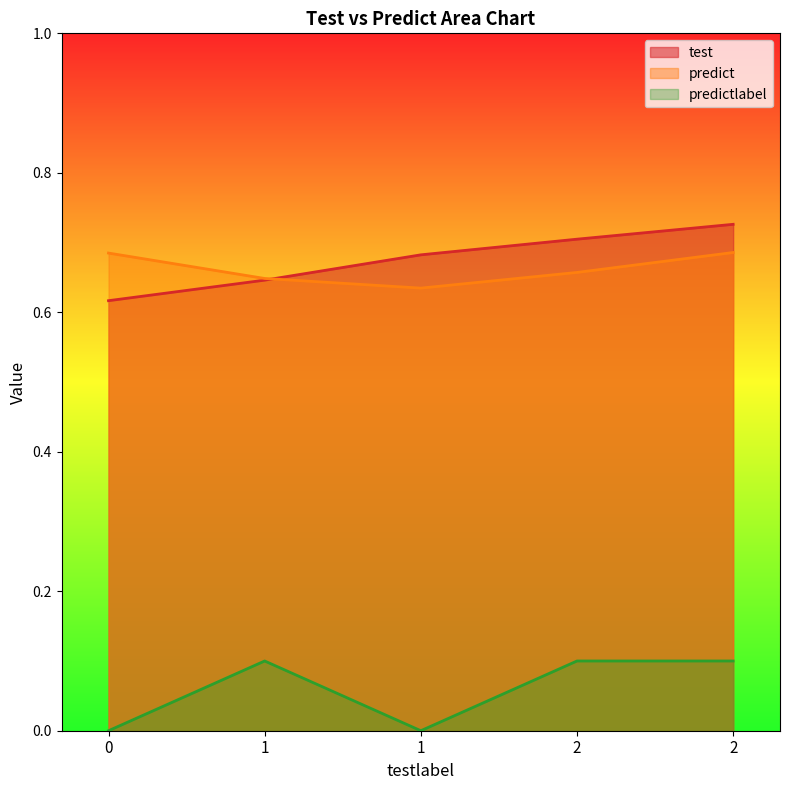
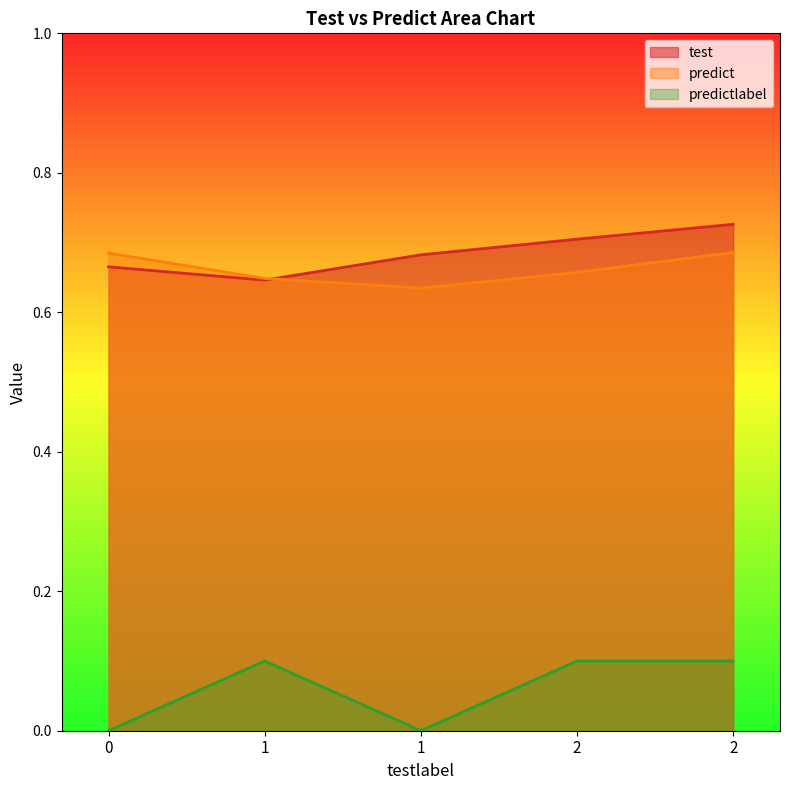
  {
    "test": {
-     "0": 0.62
+     "0": 0.67
    },
    "predict": {
      "0": 0.68
    },
    "predictlabel": {
      "0": 0.00
    }
  }
